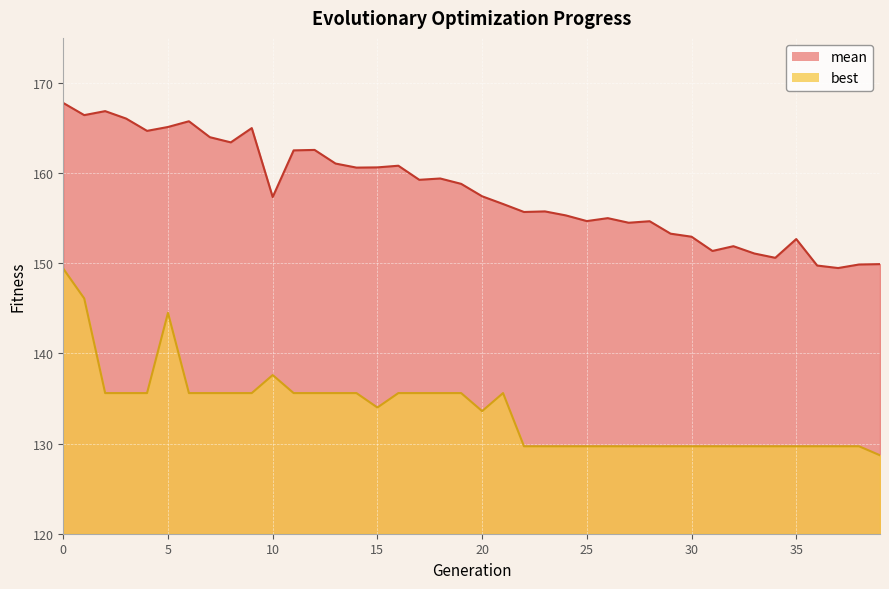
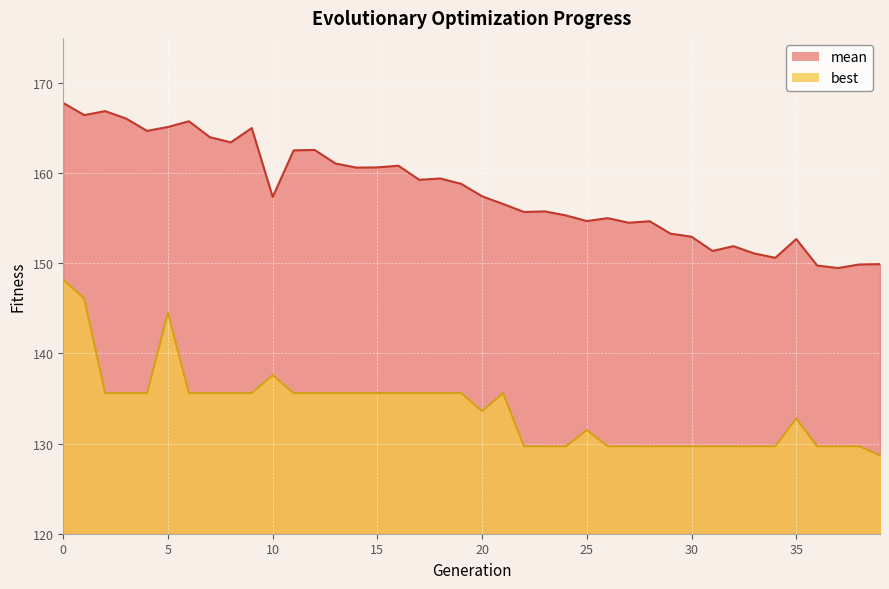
  {
    "mean": {
      "0": 168,
      "5": 165,
      "10": 157,
      "15": 161,
      "20": 157,
      "25": 155,
      "30": 153,
      "35": 153
    },
    "best": {
-     "0": 149,
+     "0": 148,
      "5": 145,
      "10": 138,
-     "15": 134,
+     "15": 136,
      "20": 134,
-     "25": 130,
+     "25": 132,
      "30": 130,
-     "35": 130
+     "35": 133
    }
  }
